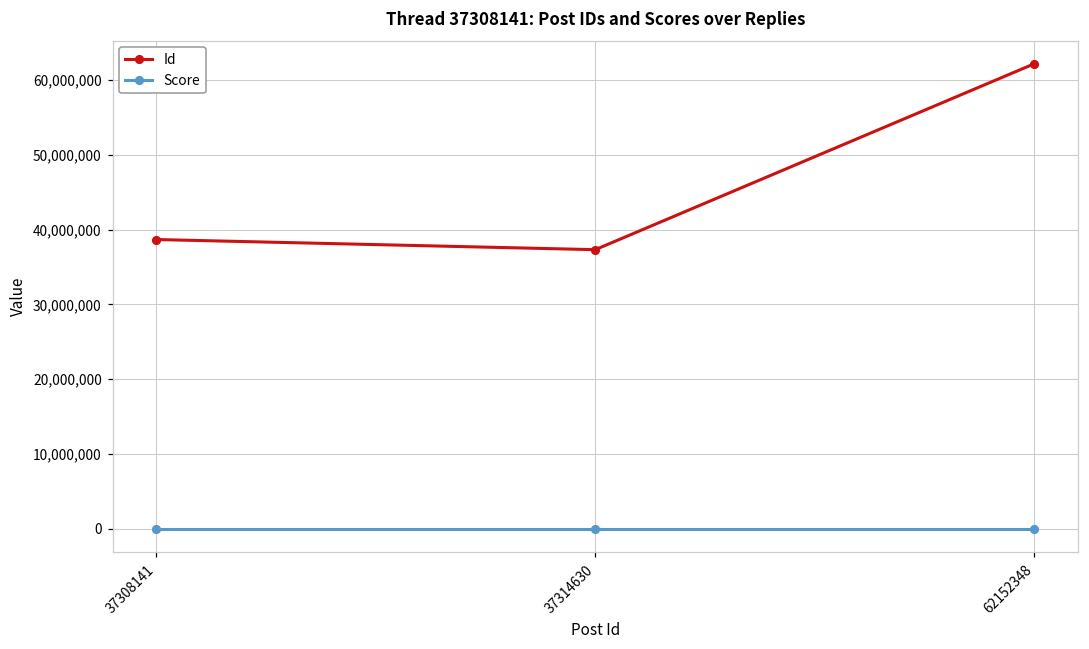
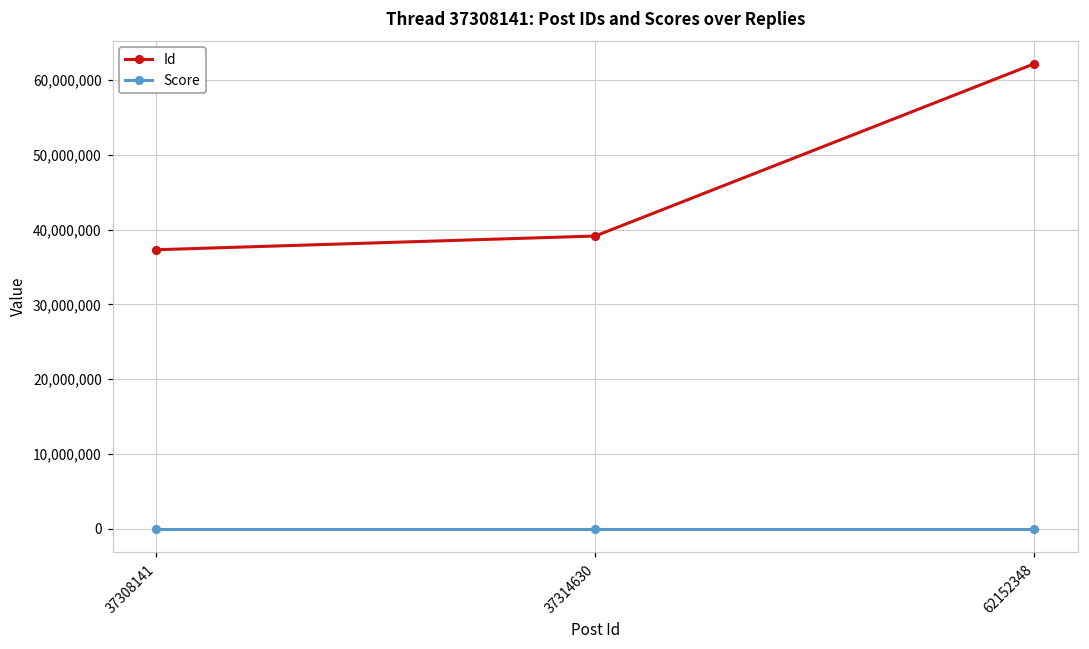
  {
    "Id": {
-     "37308141": "39,000,000",
-     "37314630": "37,000,000",
+     "37308141": "37,000,000",
+     "37314630": "39,000,000",
      "62152348": "62,000,000"
    },
    "Score": {
      "37308141": "0",
      "37314630": "0",
      "62152348": "0"
    }
  }
